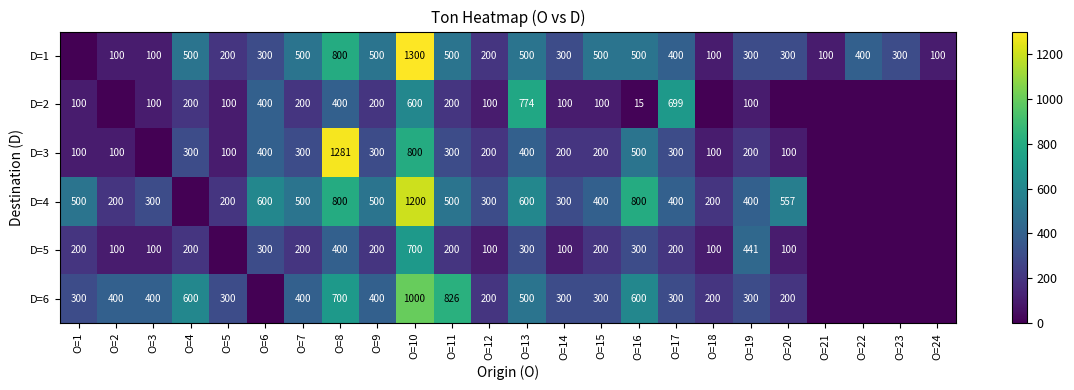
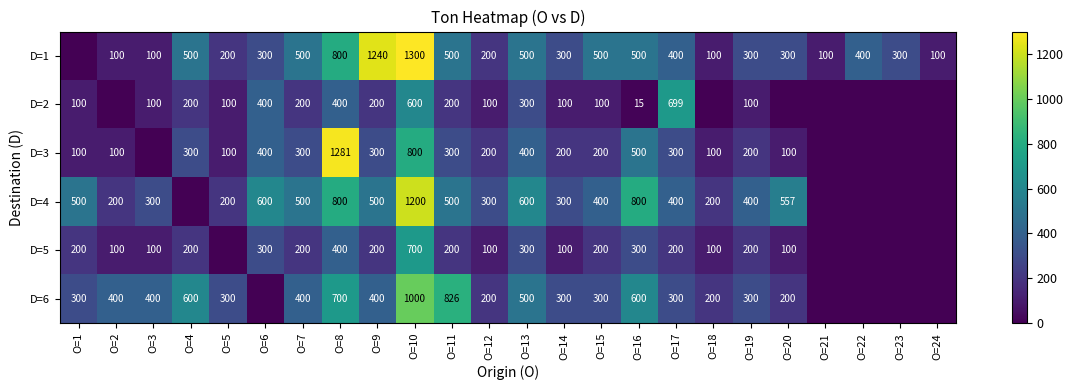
  {
    "D=1": {
      "O=2": 100,
      "O=3": 100,
      "O=4": 500,
      "O=5": 200,
      "O=6": 300,
      "O=7": 500,
      "O=8": 800,
-     "O=9": 500,
+     "O=9": 1240,
      "O=10": 1300,
      "O=11": 500,
      "O=12": 200,
      "O=13": 500,
      "O=14": 300,
      "O=15": 500,
      "O=16": 500,
      "O=17": 400,
      "O=18": 100,
      "O=19": 300,
      "O=20": 300,
      "O=21": 100,
      "O=22": 400,
      "O=23": 300,
      "O=24": 100
    },
    "D=2": {
      "O=1": 100,
      "O=3": 100,
      "O=4": 200,
      "O=5": 100,
      "O=6": 400,
      "O=7": 200,
      "O=8": 400,
      "O=9": 200,
      "O=10": 600,
      "O=11": 200,
      "O=12": 100,
-     "O=13": 774,
+     "O=13": 300,
      "O=14": 100,
      "O=15": 100,
      "O=16": 15,
      "O=17": 699,
      "O=19": 100
    },
    "D=3": {
      "O=1": 100,
      "O=2": 100,
      "O=4": 300,
      "O=5": 100,
      "O=6": 400,
      "O=7": 300,
      "O=8": 1281,
      "O=9": 300,
      "O=10": 800,
      "O=11": 300,
      "O=12": 200,
      "O=13": 400,
      "O=14": 200,
      "O=15": 200,
      "O=16": 500,
      "O=17": 300,
      "O=18": 100,
      "O=19": 200,
      "O=20": 100
    },
    "D=4": {
      "O=1": 500,
      "O=2": 200,
      "O=3": 300,
      "O=5": 200,
      "O=6": 600,
      "O=7": 500,
      "O=8": 800,
      "O=9": 500,
      "O=10": 1200,
      "O=11": 500,
      "O=12": 300,
      "O=13": 600,
      "O=14": 300,
      "O=15": 400,
      "O=16": 800,
      "O=17": 400,
      "O=18": 200,
      "O=19": 400,
      "O=20": 557
    },
    "D=5": {
      "O=1": 200,
      "O=2": 100,
      "O=3": 100,
      "O=4": 200,
      "O=6": 300,
      "O=7": 200,
      "O=8": 400,
      "O=9": 200,
      "O=10": 700,
      "O=11": 200,
      "O=12": 100,
      "O=13": 300,
      "O=14": 100,
      "O=15": 200,
      "O=16": 300,
      "O=17": 200,
      "O=18": 100,
-     "O=19": 441,
+     "O=19": 200,
      "O=20": 100
    },
    "D=6": {
      "O=1": 300,
      "O=2": 400,
      "O=3": 400,
      "O=4": 600,
      "O=5": 300,
      "O=7": 400,
      "O=8": 700,
      "O=9": 400,
      "O=10": 1000,
      "O=11": 826,
      "O=12": 200,
      "O=13": 500,
      "O=14": 300,
      "O=15": 300,
      "O=16": 600,
      "O=17": 300,
      "O=18": 200,
      "O=19": 300,
      "O=20": 200
    }
  }
